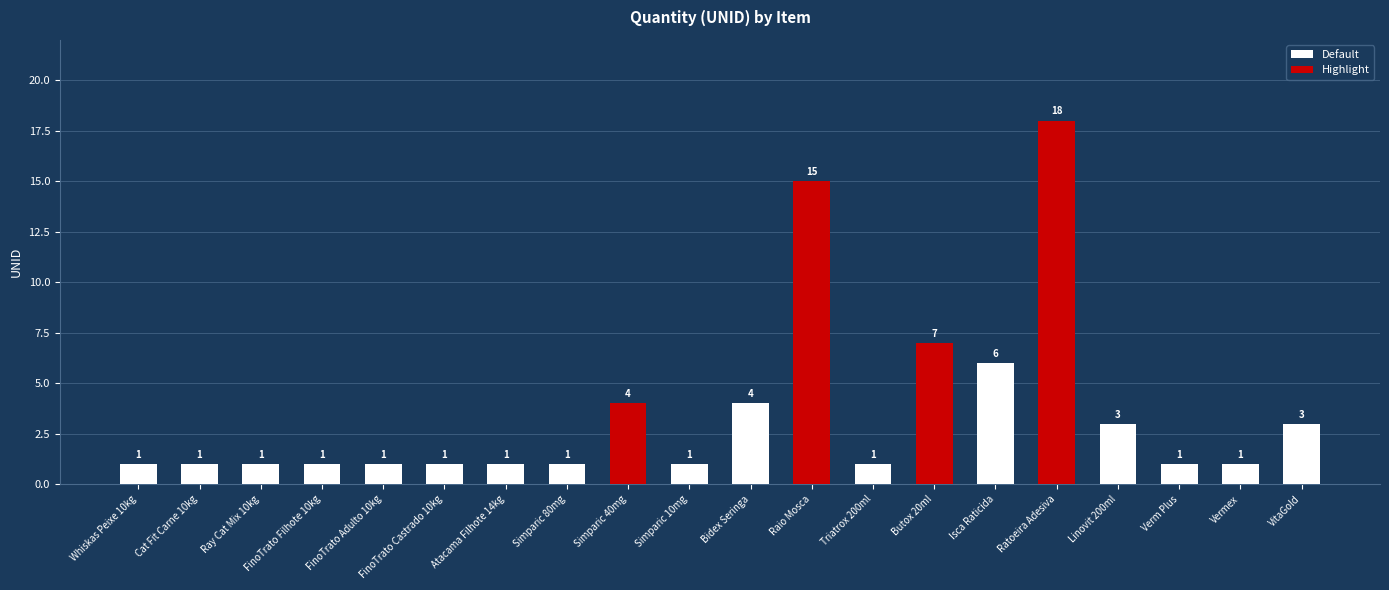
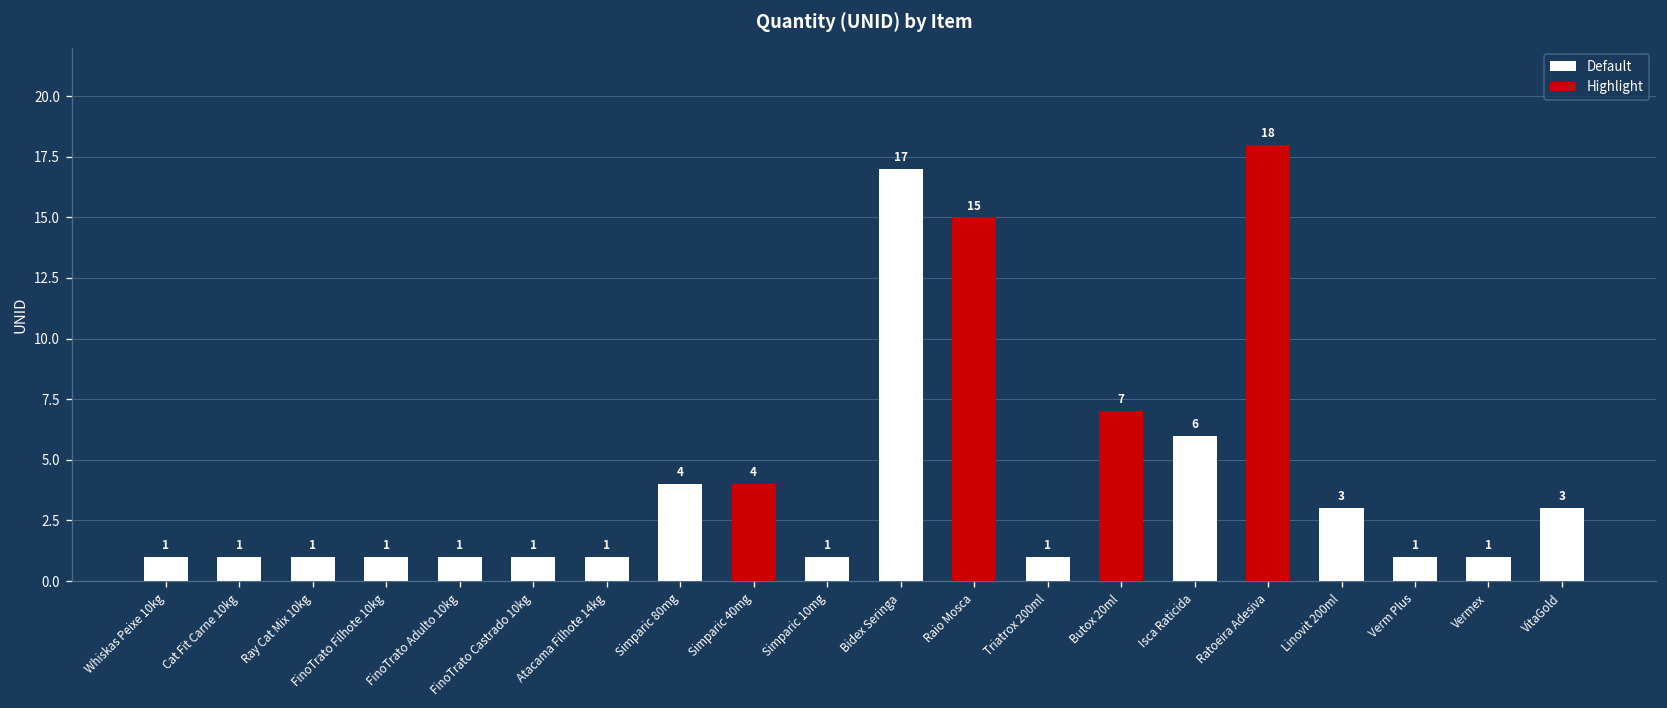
  {
    "Default": {
      "Whiskas Peixe 10kg": 1,
      "Cat Fit Carne 10kg": 1,
      "Ray Cat Mix 10kg": 1,
      "FinoTrato Filhote 10kg": 1,
      "FinoTrato Adulto 10kg": 1,
      "FinoTrato Castrado 10kg": 1,
      "Atacama Filhote 14kg": 1,
-     "Simparic 80mg": 1,
+     "Simparic 80mg": 4,
      "Simparic 10mg": 1,
-     "Bidex Seringa": 4,
+     "Bidex Seringa": 17,
      "Triatrox 200ml": 1,
      "Isca Raticida": 6,
      "Linovit 200ml": 3,
      "Verm Plus": 1,
      "Vermex": 1,
      "VitaGold": 3
    },
    "Highlight": {
      "Simparic 40mg": 4,
      "Raio Mosca": 15,
      "Butox 20ml": 7,
      "Ratoeira Adesiva": 18
    }
  }
